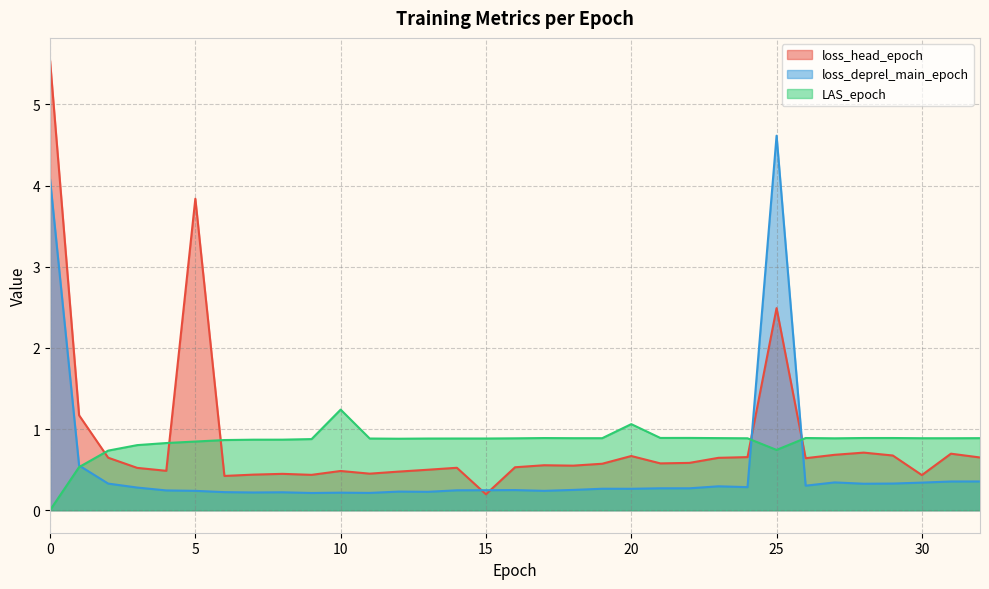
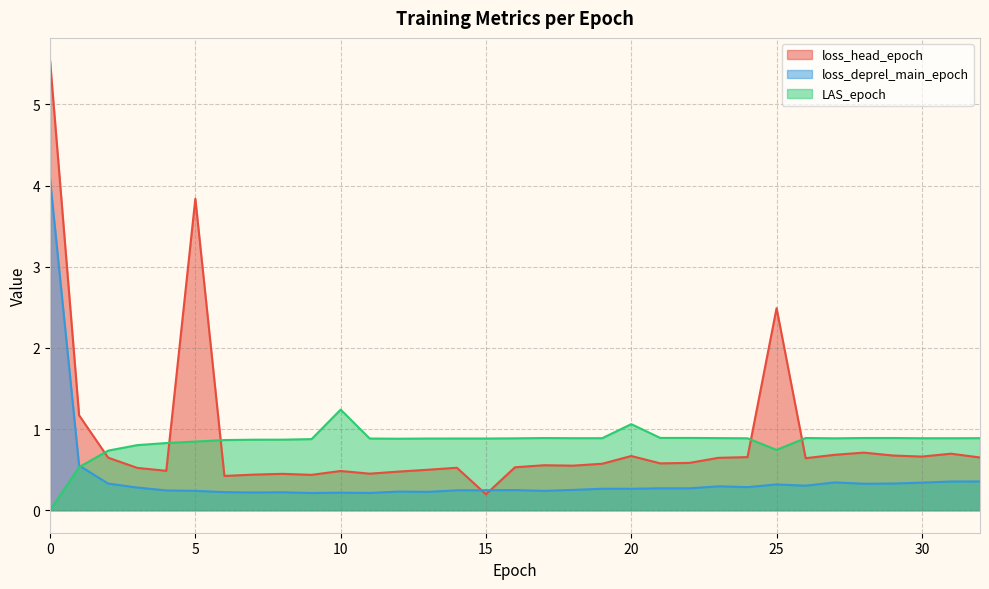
  {
    "loss_head_epoch": {
      "0": 5.5,
      "5": 3.8,
      "10": 0.5,
      "15": 0.2,
      "20": 0.7,
      "25": 2.5,
-     "30": 0.4
+     "30": 0.7
    },
    "loss_deprel_main_epoch": {
      "0": 4.1,
      "5": 0.2,
      "10": 0.2,
      "15": 0.2,
      "20": 0.3,
-     "25": 4.6,
+     "25": 0.3,
      "30": 0.3
    },
    "LAS_epoch": {
      "0": 0.0,
      "5": 0.8,
      "10": 1.2,
      "15": 0.9,
      "20": 1.1,
      "25": 0.7,
      "30": 0.9
    }
  }
